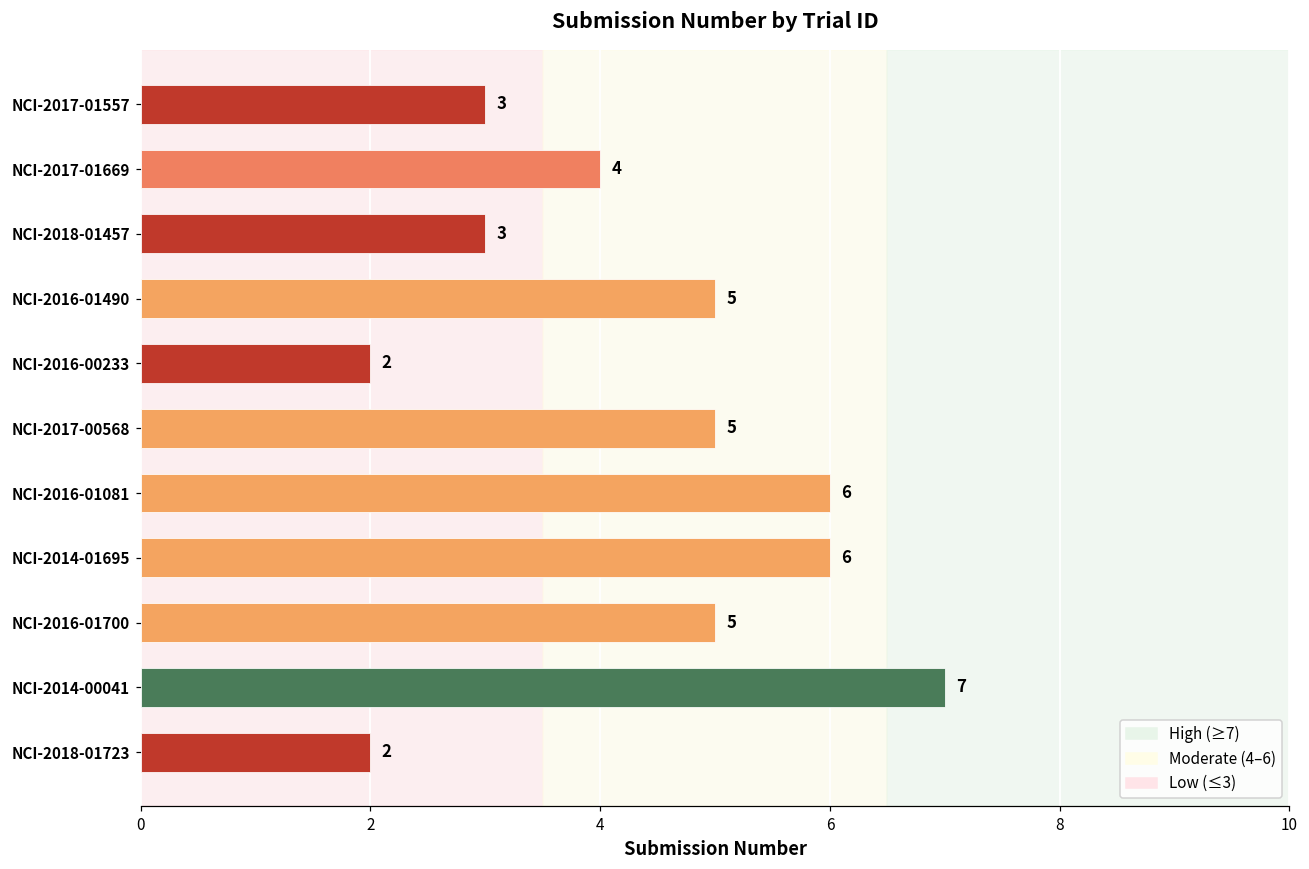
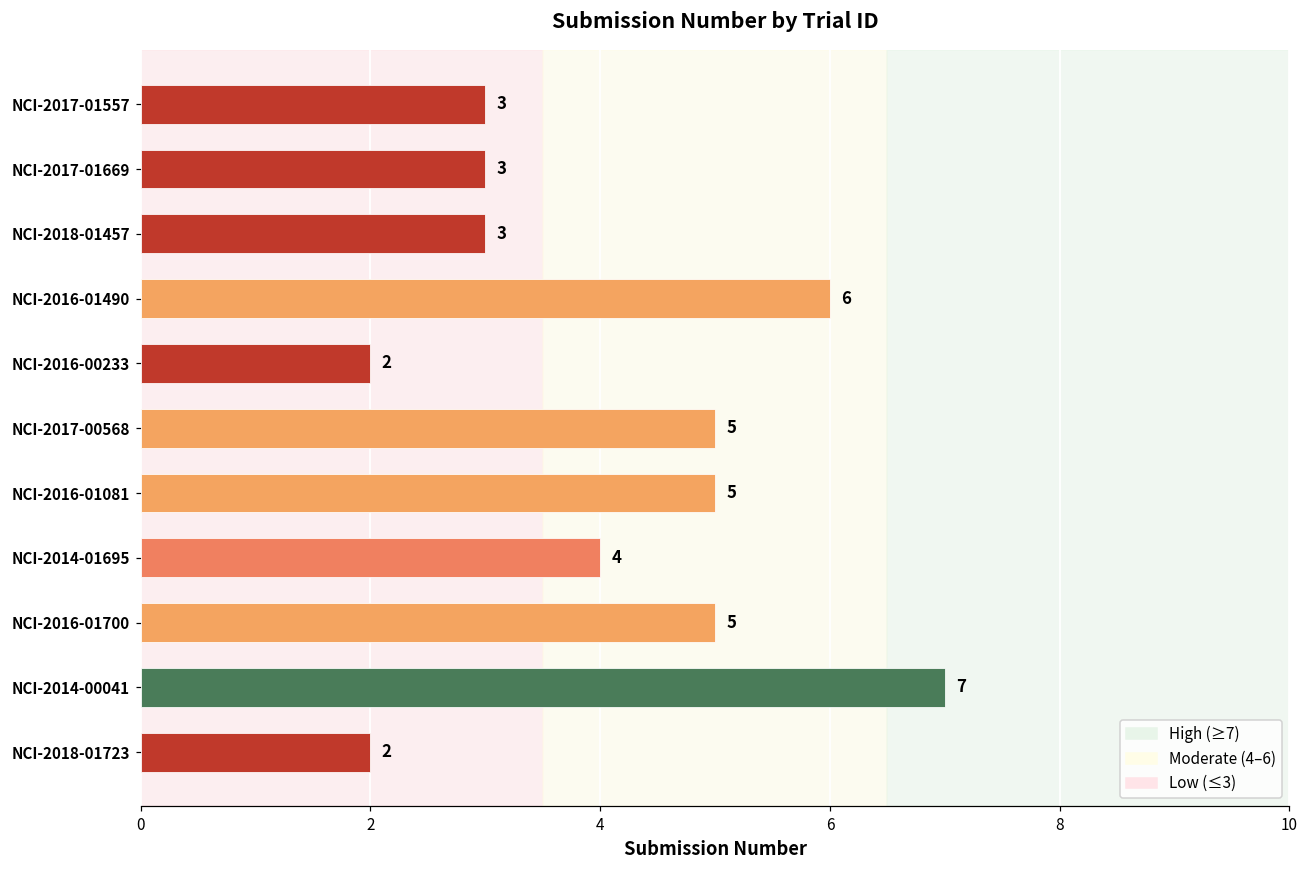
  {
    "NCI-2017-01557": 3,
-   "NCI-2017-01669": 4,
+   "NCI-2017-01669": 3,
    "NCI-2018-01457": 3,
-   "NCI-2016-01490": 5,
+   "NCI-2016-01490": 6,
    "NCI-2016-00233": 2,
    "NCI-2017-00568": 5,
-   "NCI-2016-01081": 6,
-   "NCI-2014-01695": 6,
+   "NCI-2016-01081": 5,
+   "NCI-2014-01695": 4,
    "NCI-2016-01700": 5,
    "NCI-2014-00041": 7,
    "NCI-2018-01723": 2
  }
